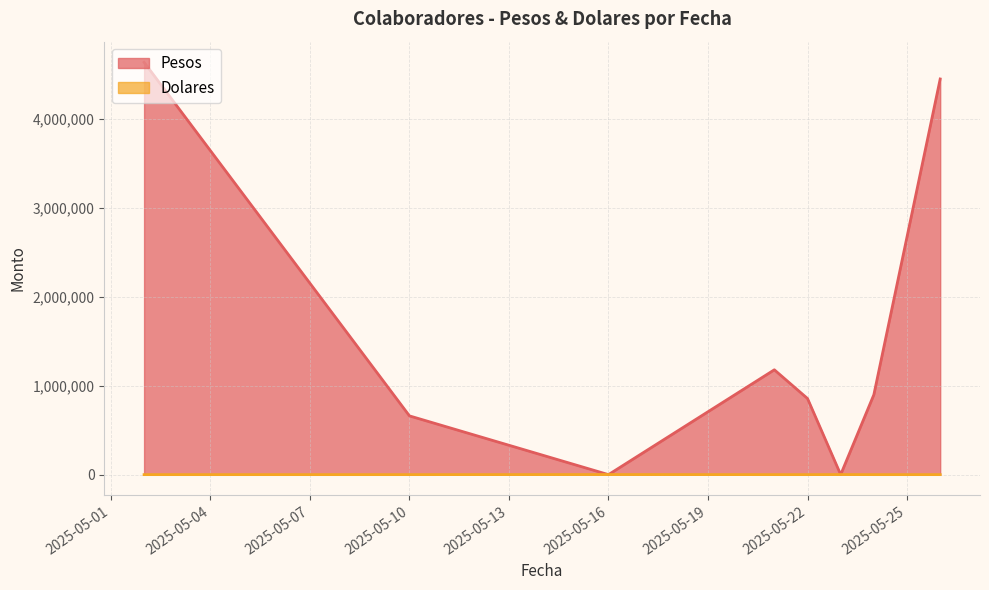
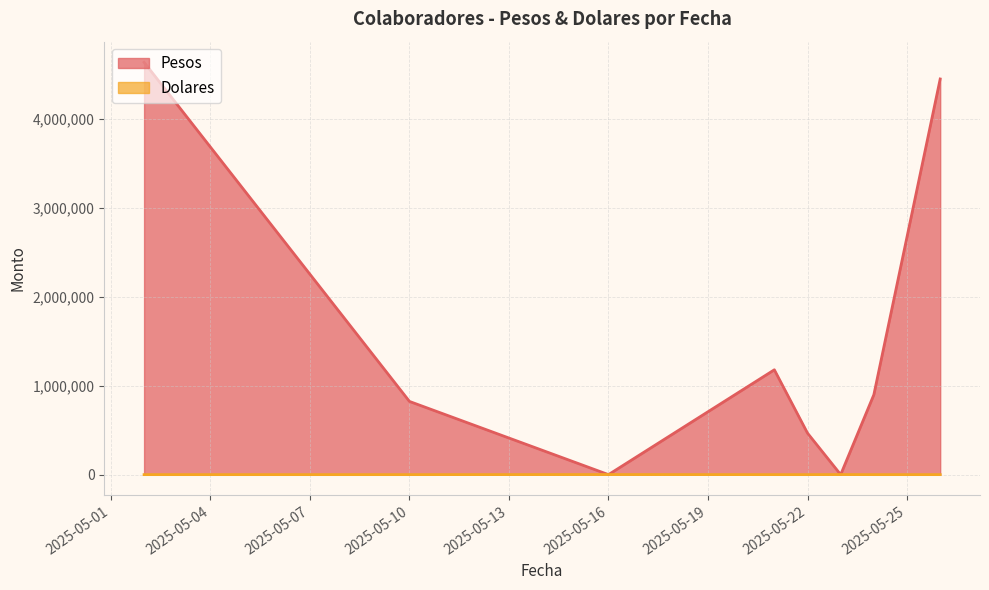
  {
    "Pesos": {
-     "2025-05-10": "700,000",
-     "2025-05-22": "900,000"
+     "2025-05-10": "800,000",
+     "2025-05-22": "500,000"
    },
    "Dolares": {
      "2025-05-10": "0",
      "2025-05-22": "0"
    }
  }
